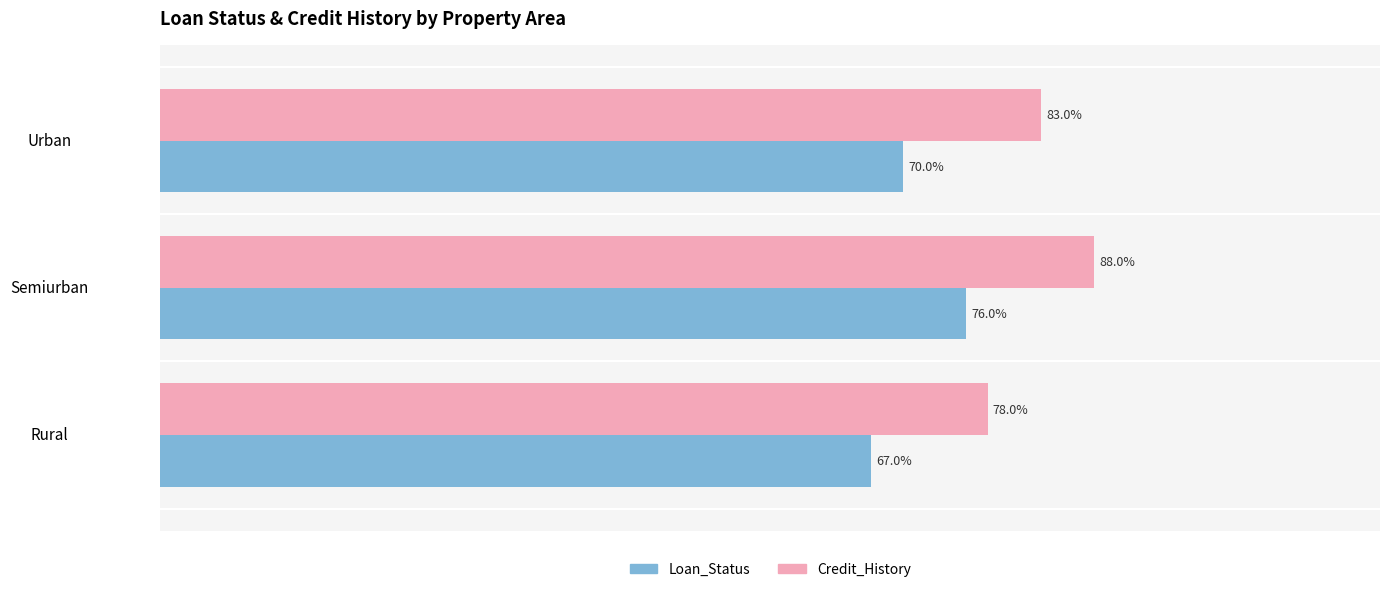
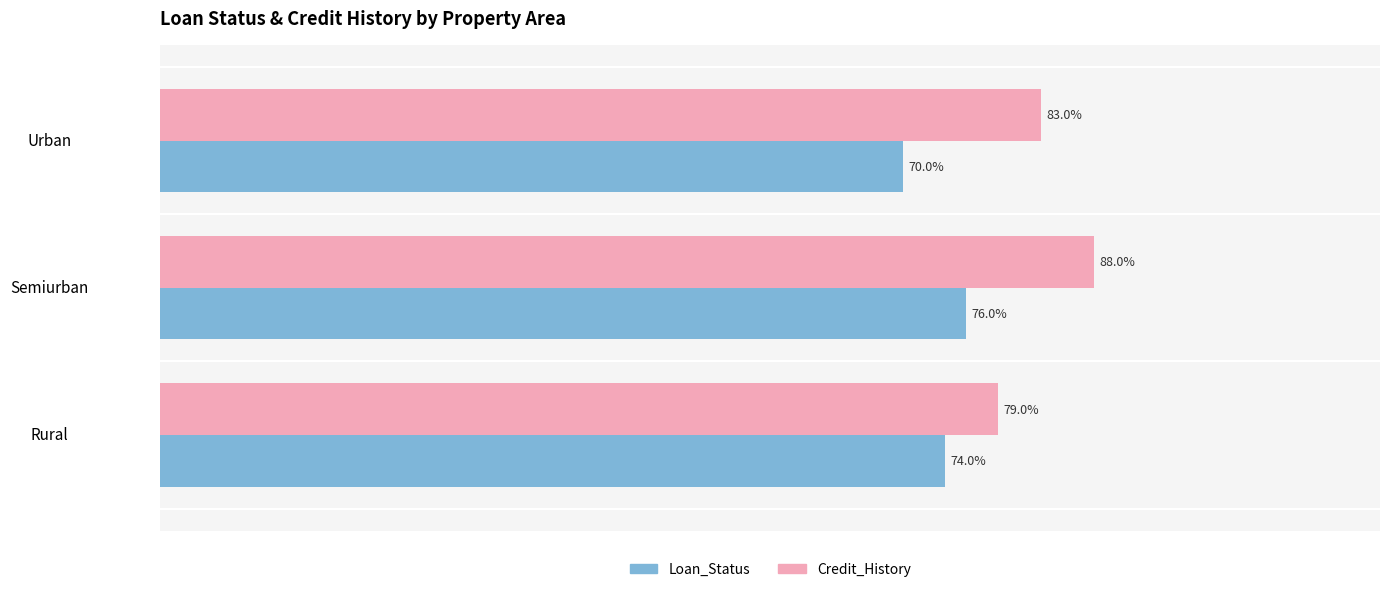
  {
    "Loan_Status": {
      "Urban": "70.0%",
      "Semiurban": "76.0%",
-     "Rural": "67.0%"
+     "Rural": "74.0%"
    },
    "Credit_History": {
      "Urban": "83.0%",
      "Semiurban": "88.0%",
-     "Rural": "78.0%"
+     "Rural": "79.0%"
    }
  }
